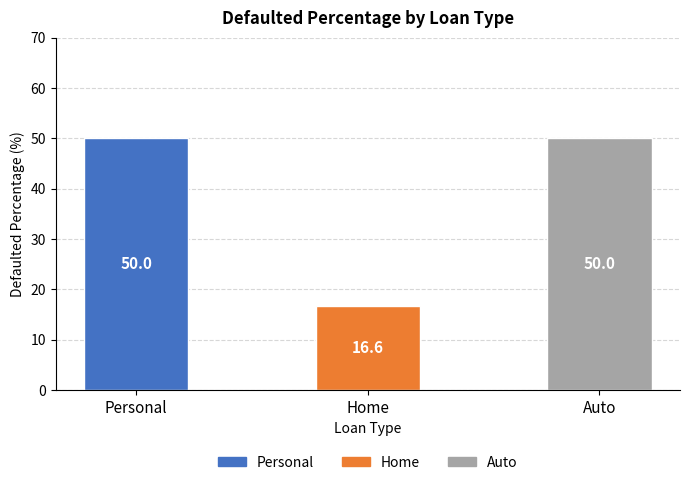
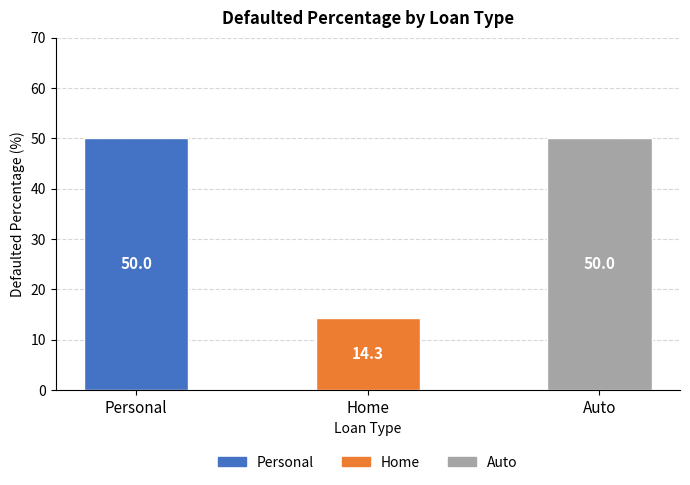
  {
    "Personal": 50.0,
-   "Home": 16.6,
+   "Home": 14.3,
    "Auto": 50.0
  }
